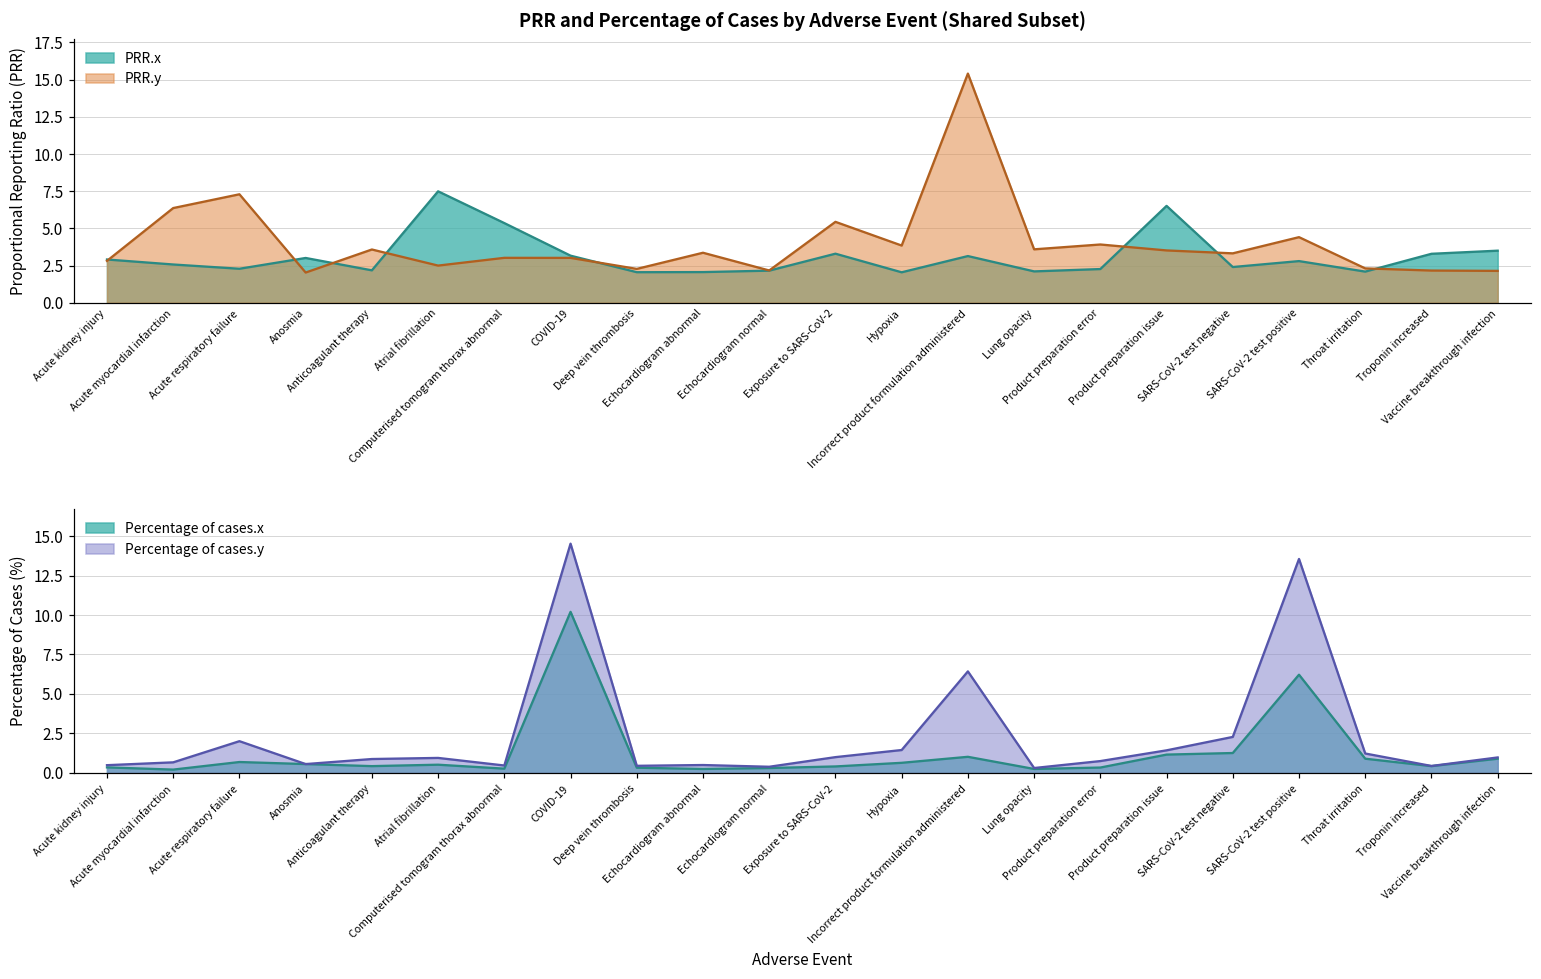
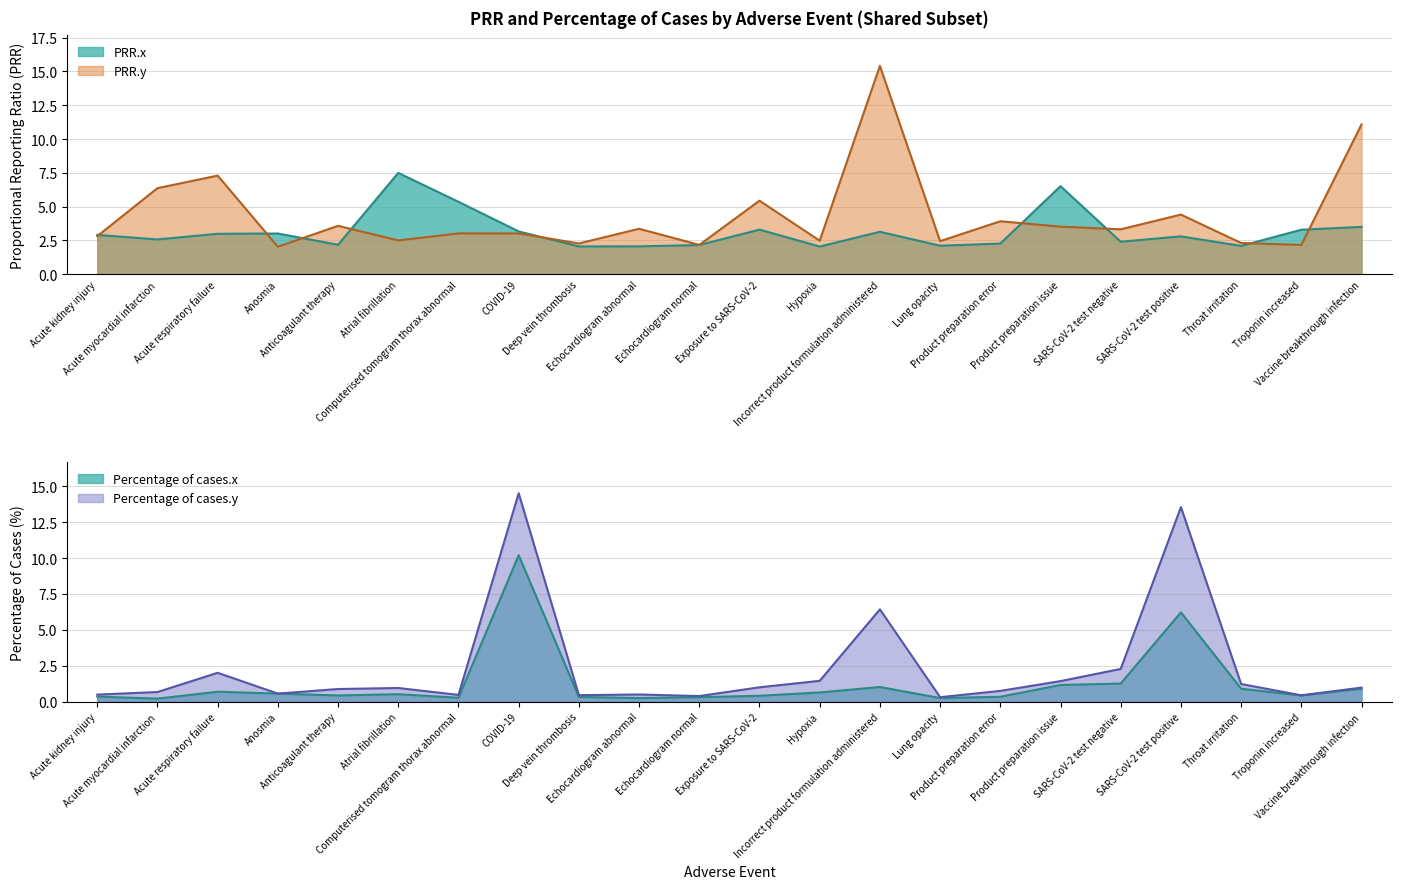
  {
    "PRR and Percentage of Cases by Adverse Event (Shared Subset)": {
      "PRR.x": {
        "Acute myocardial infarction": 2.6,
-       "Acute respiratory failure": 2.3,
+       "Acute respiratory failure": 3.0,
        "Anosmia": 3.0,
        "Anticoagulant therapy": 2.2,
        "Atrial fibrillation": 7.5,
        "Computerised tomogram thorax abnormal": 5.4,
        "Deep vein thrombosis": 2.1,
        "Echocardiogram abnormal": 2.1,
        "Exposure to SARS-CoV-2": 3.3,
        "Hypoxia": 2.1,
        "Incorrect product formulation administered": 3.1,
        "Lung opacity": 2.1,
        "Product preparation error": 2.3,
        "Product preparation issue": 6.5,
        "SARS-CoV-2 test negative": 2.4,
        "SARS-CoV-2 test positive": 2.8,
        "Throat irritation": 2.1,
        "Troponin increased": 3.3,
        "Vaccine breakthrough infection": 3.5
      },
      "PRR.y": {
        "Acute myocardial infarction": 6.4,
        "Acute respiratory failure": 7.3,
        "Anosmia": 2.0,
        "Anticoagulant therapy": 3.6,
        "Atrial fibrillation": 2.5,
        "Computerised tomogram thorax abnormal": 3.0,
        "Deep vein thrombosis": 2.3,
        "Echocardiogram abnormal": 3.4,
        "Exposure to SARS-CoV-2": 5.4,
-       "Hypoxia": 3.8,
+       "Hypoxia": 2.5,
        "Incorrect product formulation administered": 15.4,
-       "Lung opacity": 3.6,
+       "Lung opacity": 2.5,
        "Product preparation error": 3.9,
        "Product preparation issue": 3.5,
        "SARS-CoV-2 test negative": 3.3,
        "SARS-CoV-2 test positive": 4.4,
        "Throat irritation": 2.3,
        "Troponin increased": 2.2,
-       "Vaccine breakthrough infection": 2.1
+       "Vaccine breakthrough infection": 11.1
      }
    }
  }
